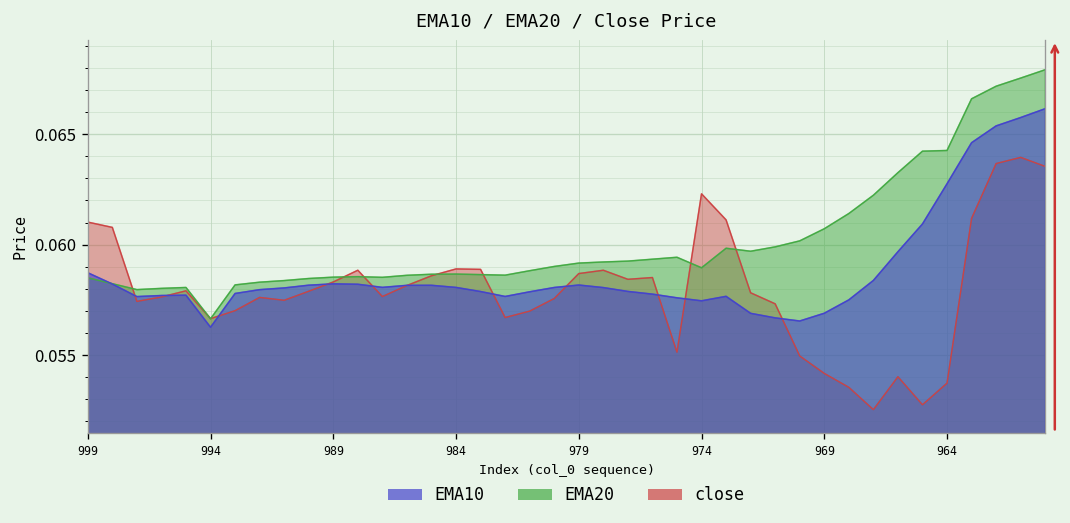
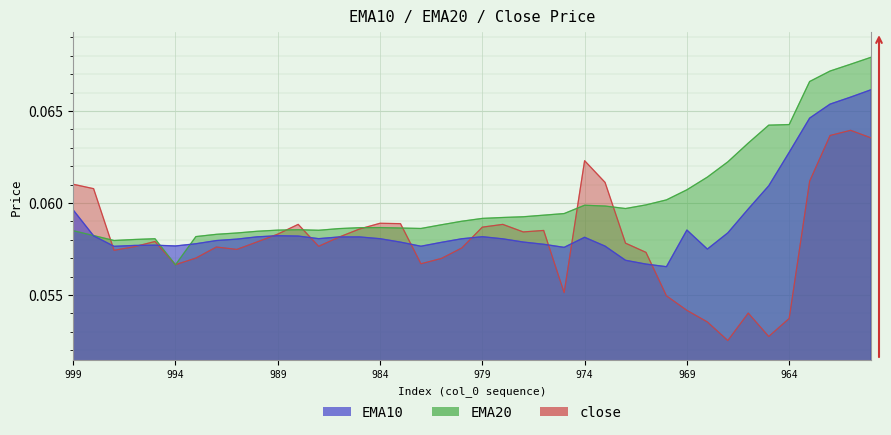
  {
    "close": {
      "999": 0.0610,
      "984": 0.0589,
      "979": 0.0587,
      "974": 0.0623,
      "969": 0.0542,
      "964": 0.0537
    },
    "EMA20": {
      "999": 0.0585,
      "989": 0.0585,
      "984": 0.0587,
      "979": 0.0592,
-     "974": 0.0590,
+     "974": 0.0599,
      "969": 0.0607,
      "964": 0.0643
    },
    "EMA10": {
-     "999": 0.0587,
-     "994": 0.0563,
+     "999": 0.0596,
+     "994": 0.0577,
      "984": 0.0581,
      "979": 0.0582,
-     "974": 0.0575,
-     "969": 0.0569,
+     "974": 0.0581,
+     "969": 0.0585,
      "964": 0.0628
    }
  }
